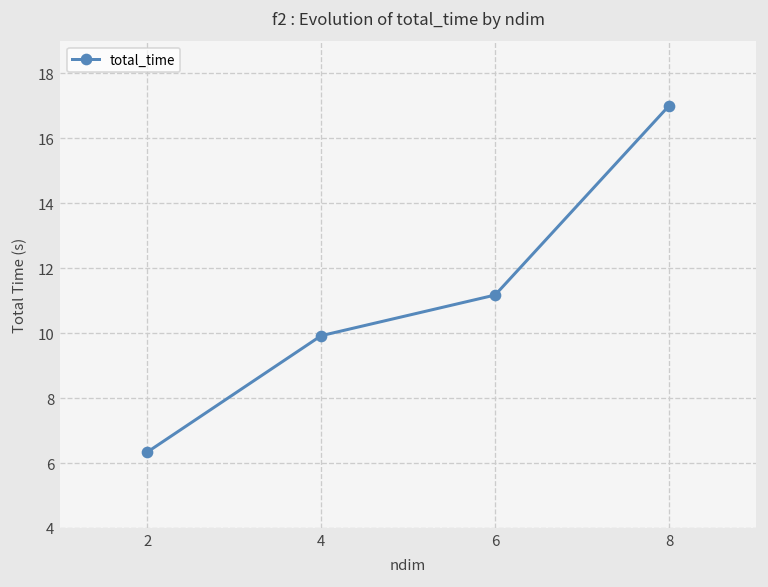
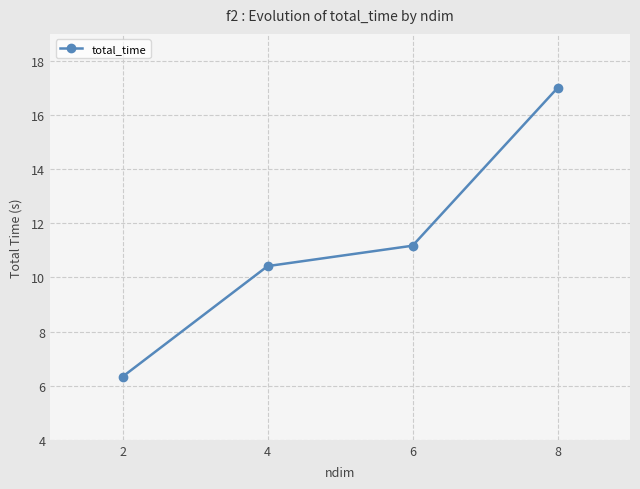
  {
    "2": 6.3,
-   "4": 9.9,
+   "4": 10.4,
    "6": 11.2,
    "8": 17.0
  }
